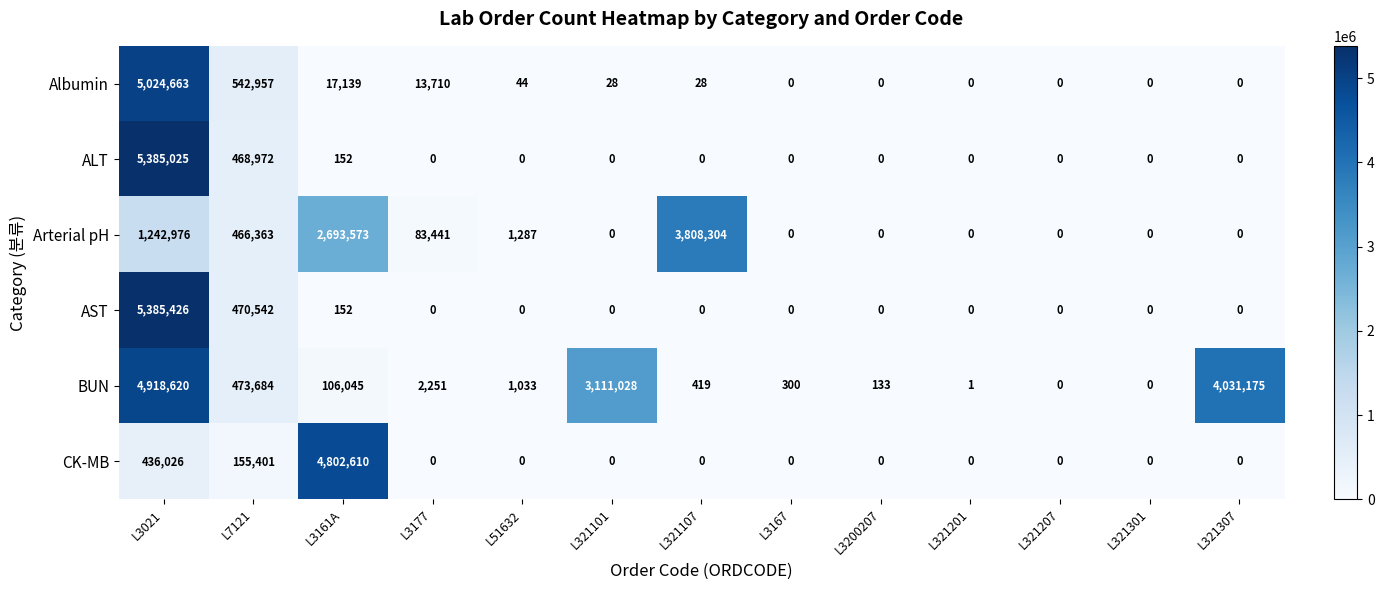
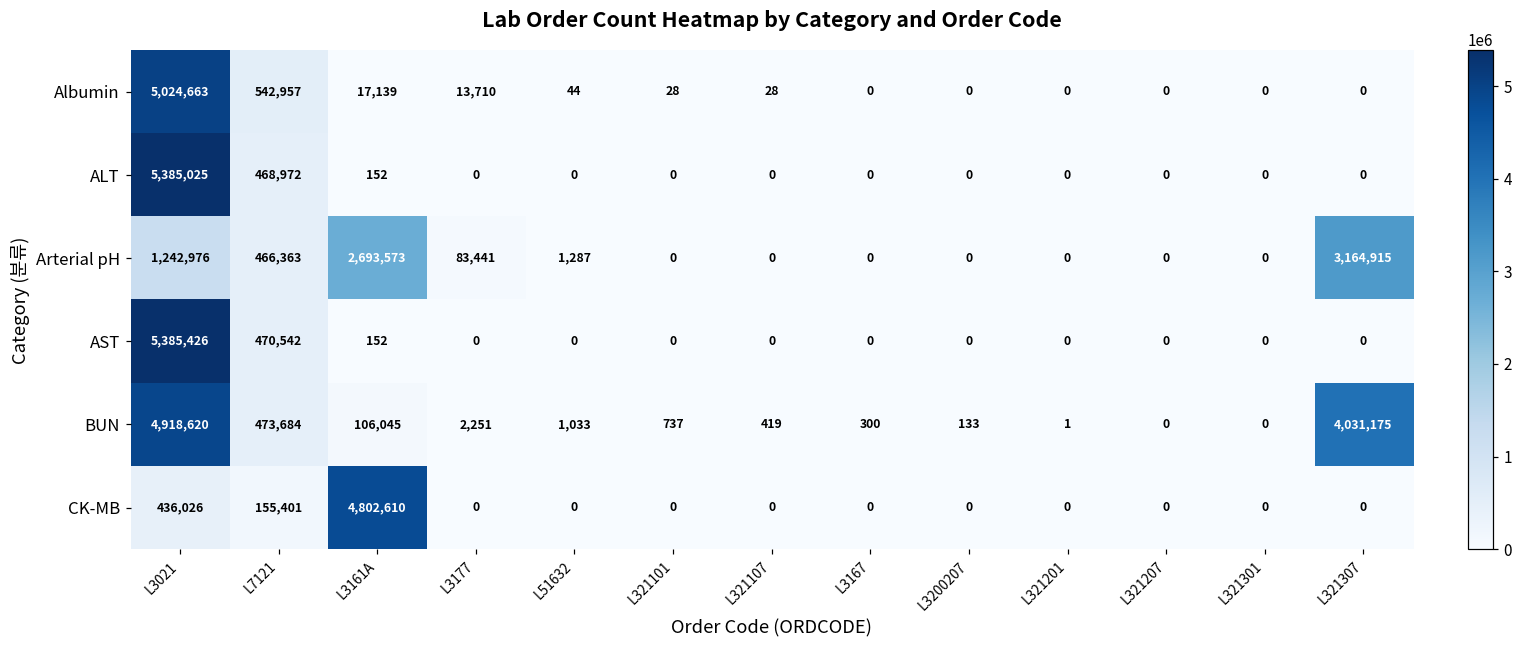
  {
    "Albumin": {
      "L3021": "5,024,663",
      "L7121": "542,957",
      "L3161A": "17,139",
      "L3177": "13,710",
      "L51632": "44",
      "L321101": "28",
      "L321107": "28",
      "L3167": "0",
      "L3200207": "0",
      "L321201": "0",
      "L321207": "0",
      "L321301": "0",
      "L321307": "0"
    },
    "ALT": {
      "L3021": "5,385,025",
      "L7121": "468,972",
      "L3161A": "152",
      "L3177": "0",
      "L51632": "0",
      "L321101": "0",
      "L321107": "0",
      "L3167": "0",
      "L3200207": "0",
      "L321201": "0",
      "L321207": "0",
      "L321301": "0",
      "L321307": "0"
    },
    "Arterial pH": {
      "L3021": "1,242,976",
      "L7121": "466,363",
      "L3161A": "2,693,573",
      "L3177": "83,441",
      "L51632": "1,287",
      "L321101": "0",
-     "L321107": "3,808,304",
+     "L321107": "0",
      "L3167": "0",
      "L3200207": "0",
      "L321201": "0",
      "L321207": "0",
      "L321301": "0",
-     "L321307": "0"
+     "L321307": "3,164,915"
    },
    "AST": {
      "L3021": "5,385,426",
      "L7121": "470,542",
      "L3161A": "152",
      "L3177": "0",
      "L51632": "0",
      "L321101": "0",
      "L321107": "0",
      "L3167": "0",
      "L3200207": "0",
      "L321201": "0",
      "L321207": "0",
      "L321301": "0",
      "L321307": "0"
    },
    "BUN": {
      "L3021": "4,918,620",
      "L7121": "473,684",
      "L3161A": "106,045",
      "L3177": "2,251",
      "L51632": "1,033",
-     "L321101": "3,111,028",
+     "L321101": "737",
      "L321107": "419",
      "L3167": "300",
      "L3200207": "133",
      "L321201": "1",
      "L321207": "0",
      "L321301": "0",
      "L321307": "4,031,175"
    },
    "CK-MB": {
      "L3021": "436,026",
      "L7121": "155,401",
      "L3161A": "4,802,610",
      "L3177": "0",
      "L51632": "0",
      "L321101": "0",
      "L321107": "0",
      "L3167": "0",
      "L3200207": "0",
      "L321201": "0",
      "L321207": "0",
      "L321301": "0",
      "L321307": "0"
    }
  }
